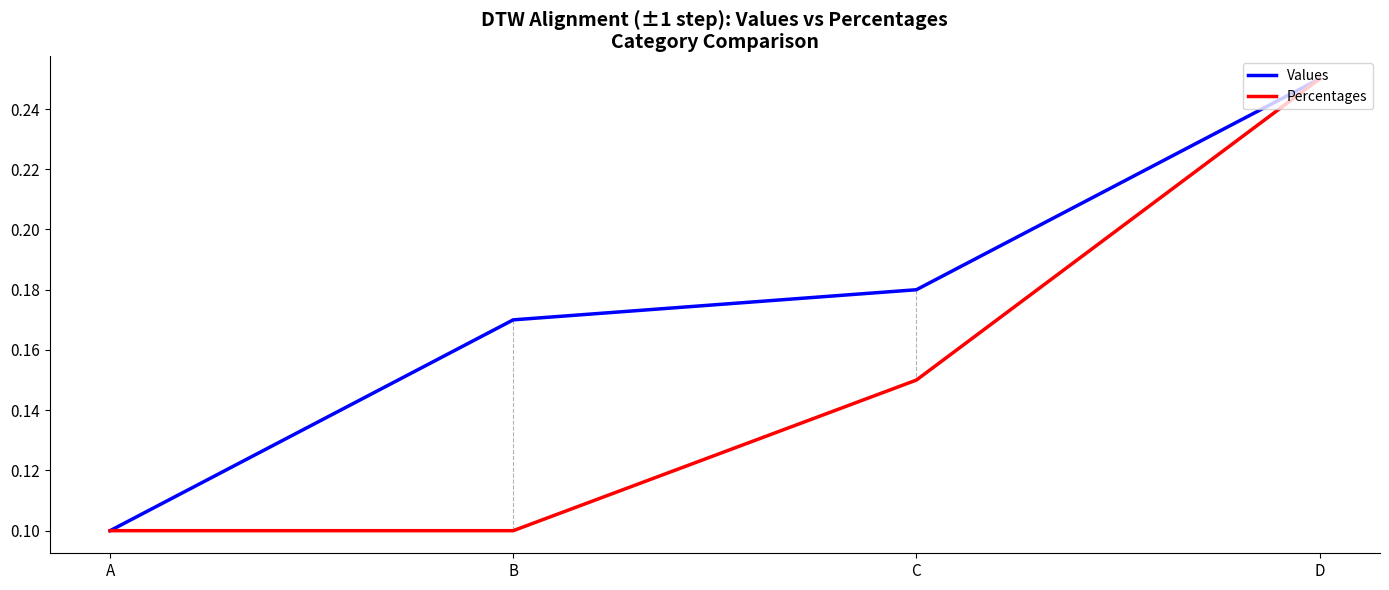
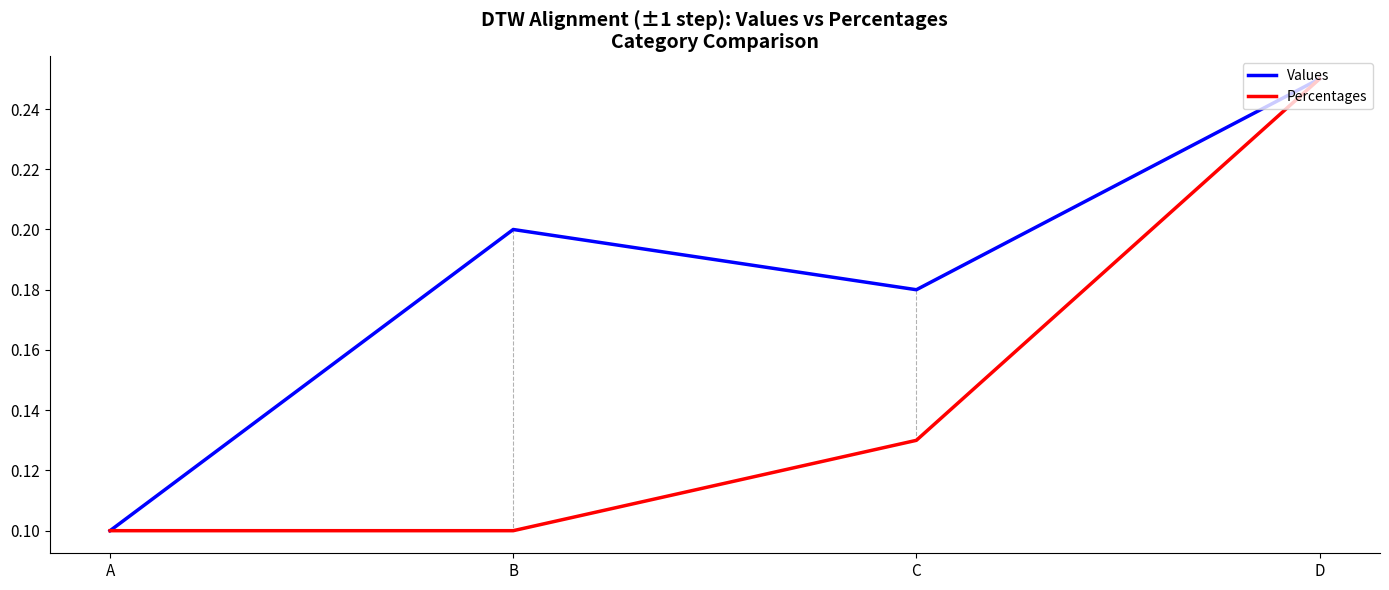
  {
    "Values": {
-     "B": 0.170
+     "B": 0.200
    },
    "Percentages": {
-     "C": 0.15
+     "C": 0.13
    }
  }
